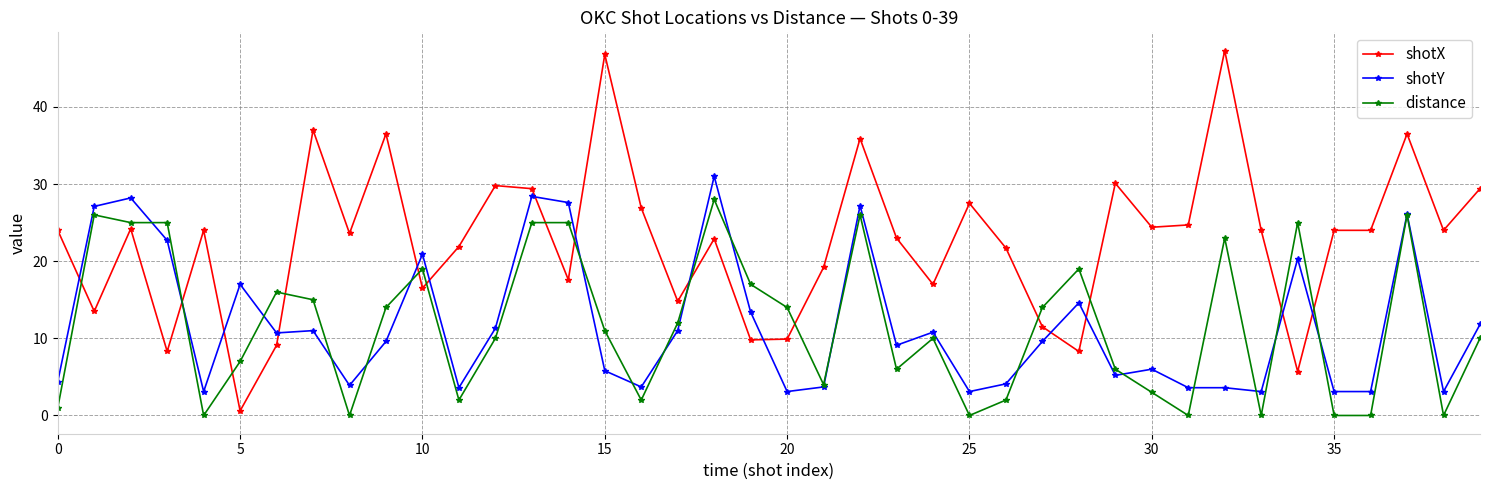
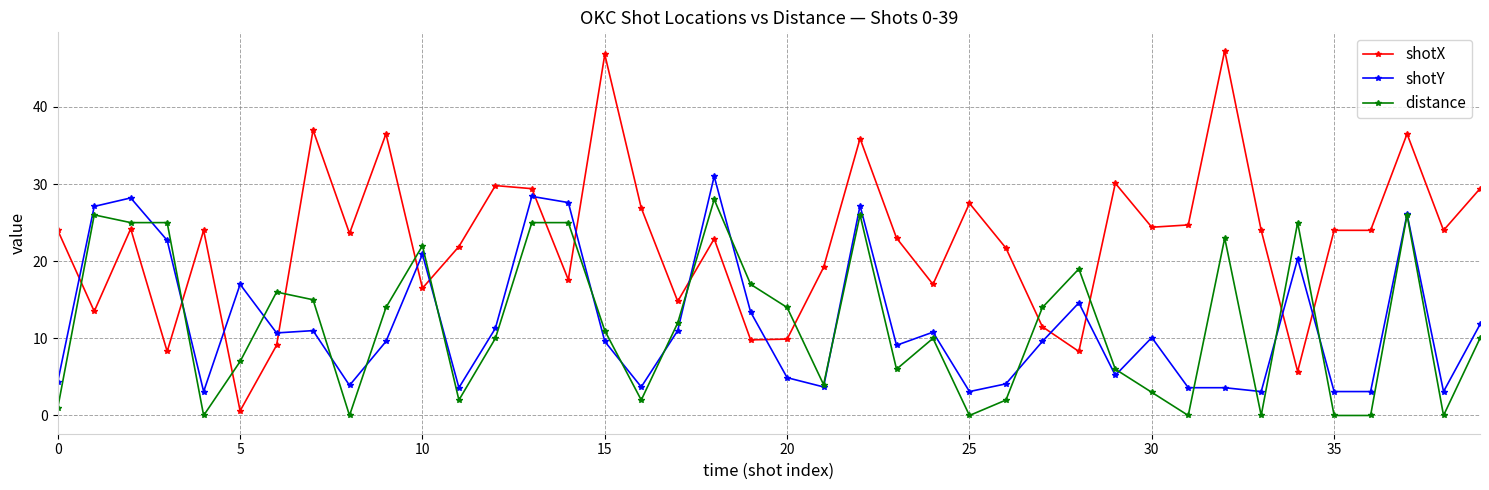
  {
    "shotX": {
      "0": 24,
      "5": 1,
      "10": 17,
      "15": 47,
      "20": 10,
      "25": 28,
      "30": 24,
      "35": 24
    },
    "shotY": {
      "0": 4,
      "5": 17,
      "10": 21,
-     "15": 6,
-     "20": 3,
+     "15": 10,
+     "20": 5,
      "25": 3,
-     "30": 6,
+     "30": 10,
      "35": 3
    },
    "distance": {
      "0": 1,
      "5": 7,
-     "10": 19,
+     "10": 22,
      "15": 11,
      "20": 14,
      "25": 0,
      "30": 3,
      "35": 0
    }
  }
